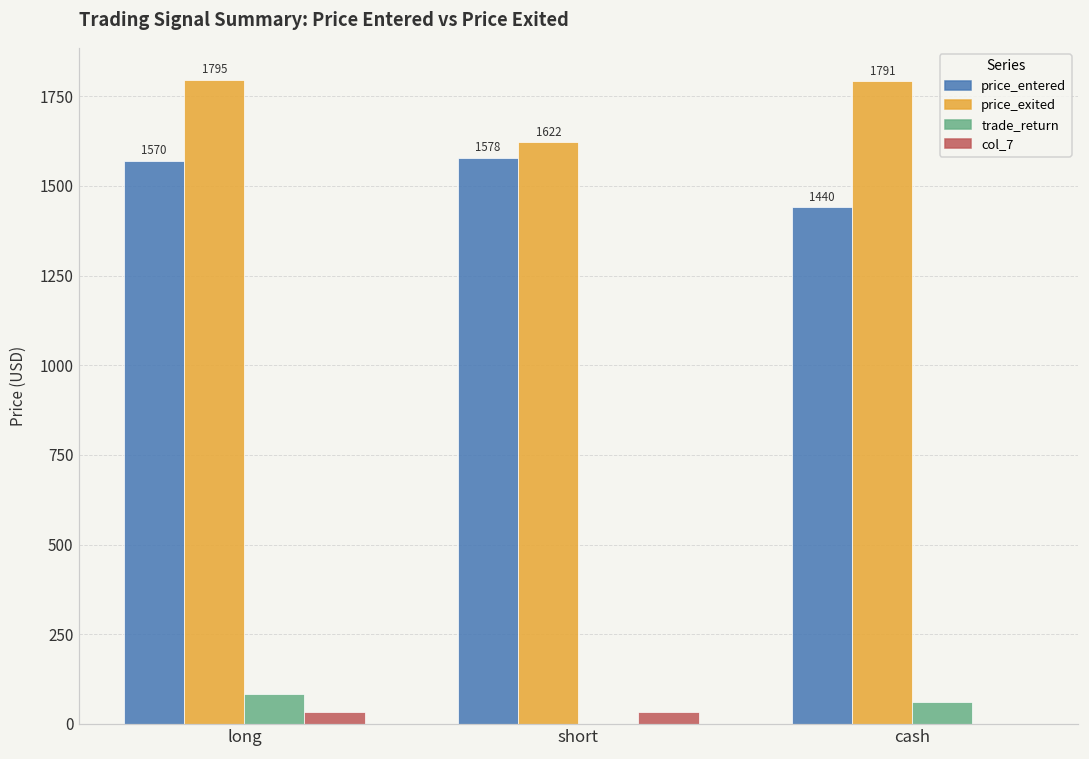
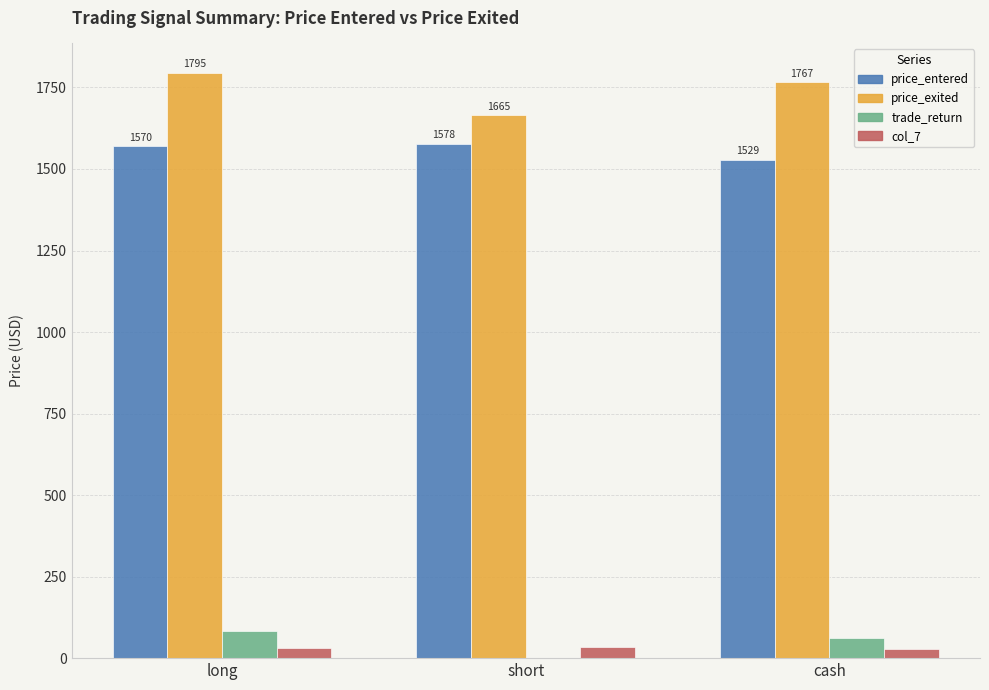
  {
    "price_entered": {
      "long": 1570,
      "short": 1578,
-     "cash": 1440
+     "cash": 1529
    },
    "price_exited": {
      "long": 1795,
-     "short": 1622,
-     "cash": 1791
+     "short": 1665,
+     "cash": 1767
    },
    "trade_return": {
      "long": 80,
      "cash": 60
    },
    "col_7": {
      "long": 30,
      "short": 30,
-     "cash": 0
+     "cash": 30
    }
  }
